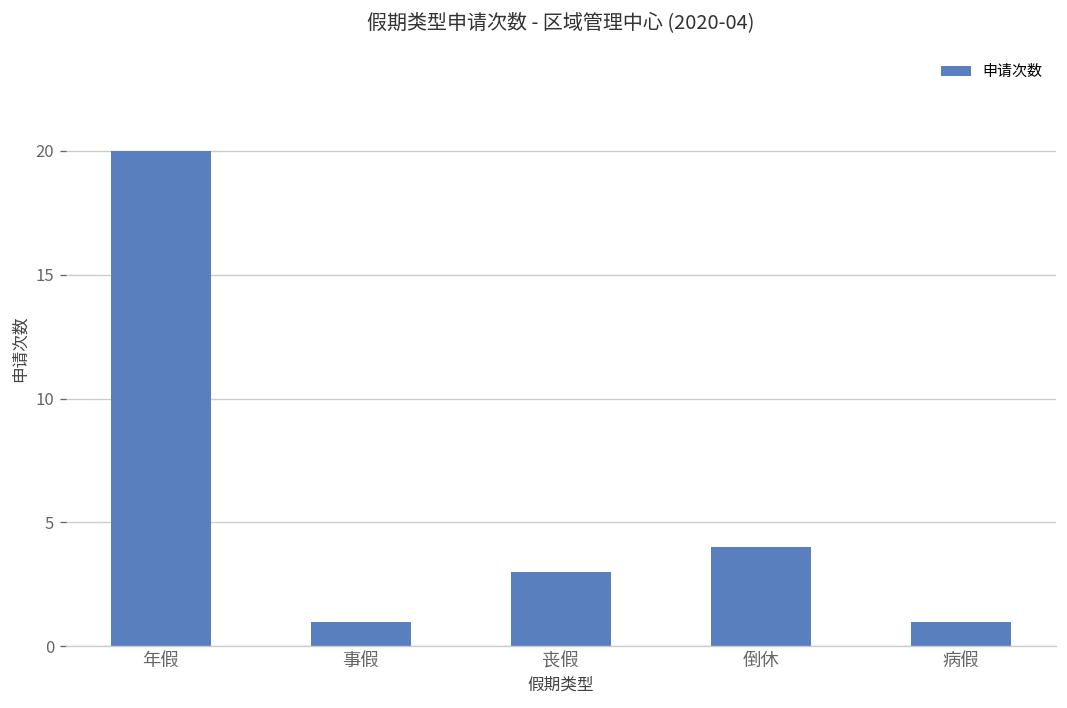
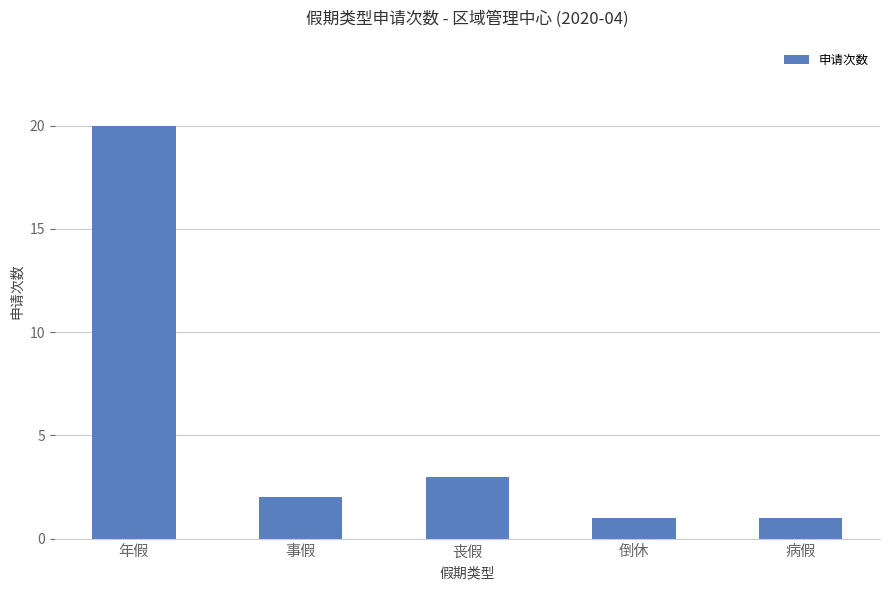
  {
    "年假": 20,
-   "事假": 1,
+   "事假": 2,
    "丧假": 3,
-   "倒休": 4,
+   "倒休": 1,
    "病假": 1
  }
